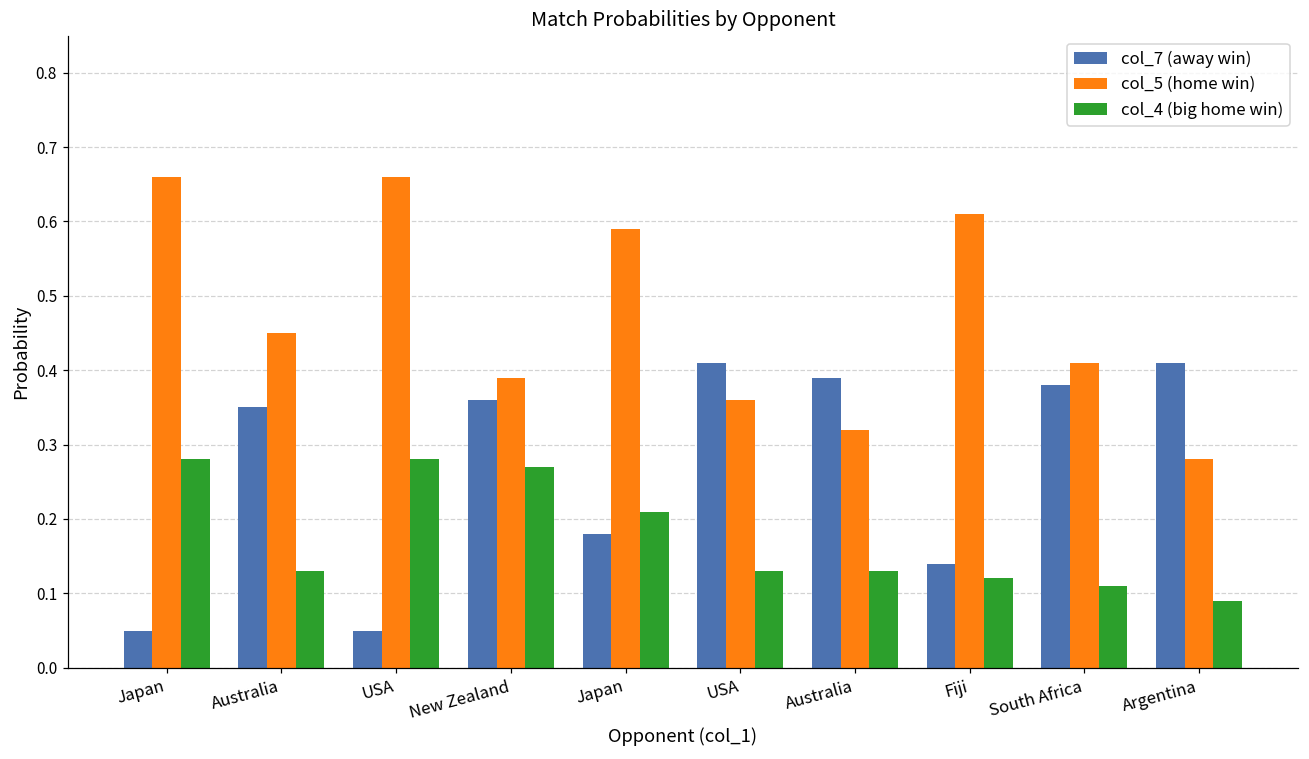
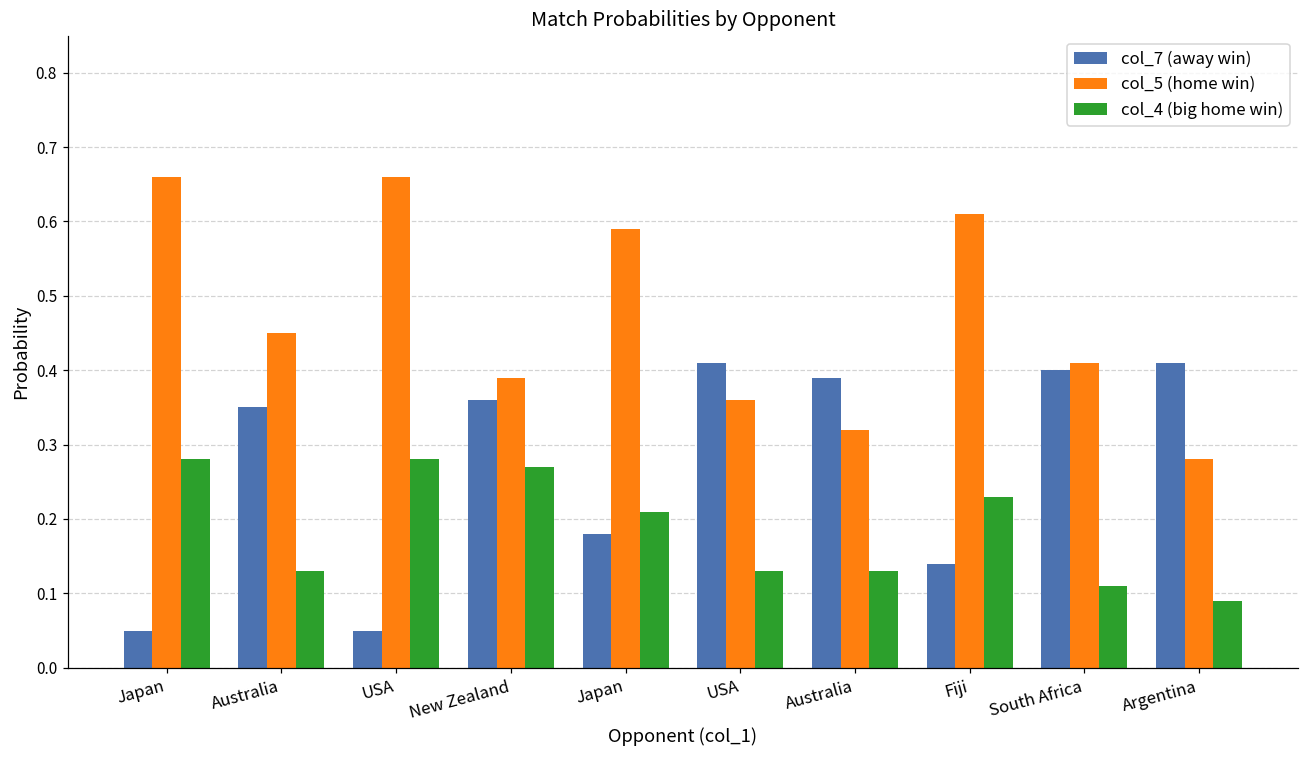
  {
    "col_7 (away win)": {
      "New Zealand": 0.36,
      "Fiji": 0.14,
-     "South Africa": 0.38,
+     "South Africa": 0.40,
      "Argentina": 0.41
    },
    "col_5 (home win)": {
      "New Zealand": 0.39,
      "Fiji": 0.61,
      "South Africa": 0.41,
      "Argentina": 0.28
    },
    "col_4 (big home win)": {
      "New Zealand": 0.27,
-     "Fiji": 0.12,
+     "Fiji": 0.23,
      "South Africa": 0.11,
      "Argentina": 0.09
    }
  }
